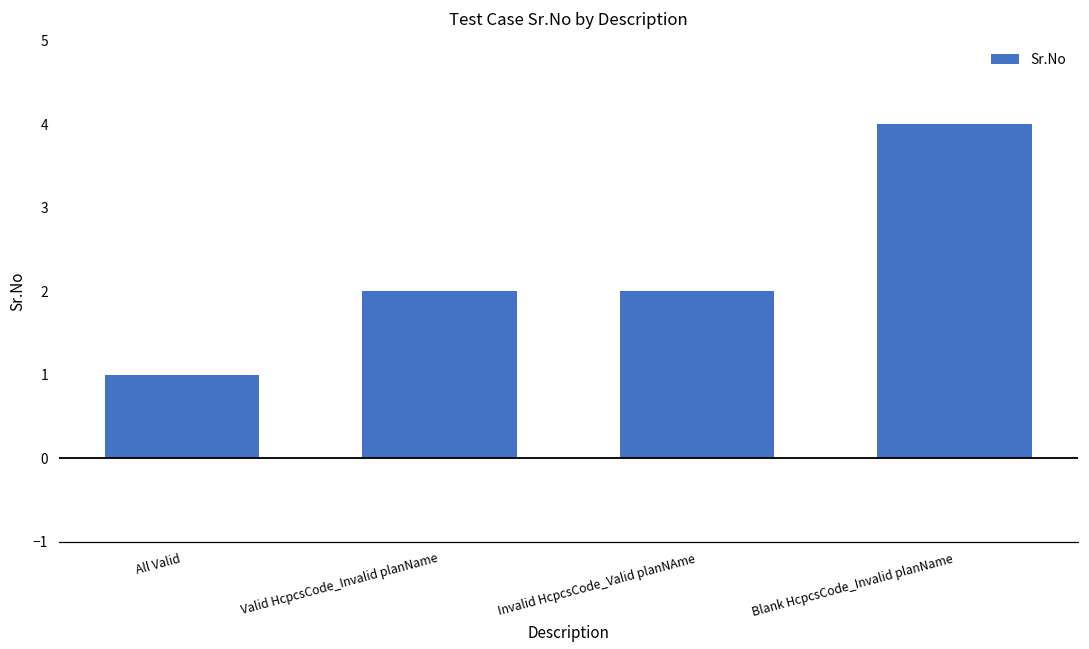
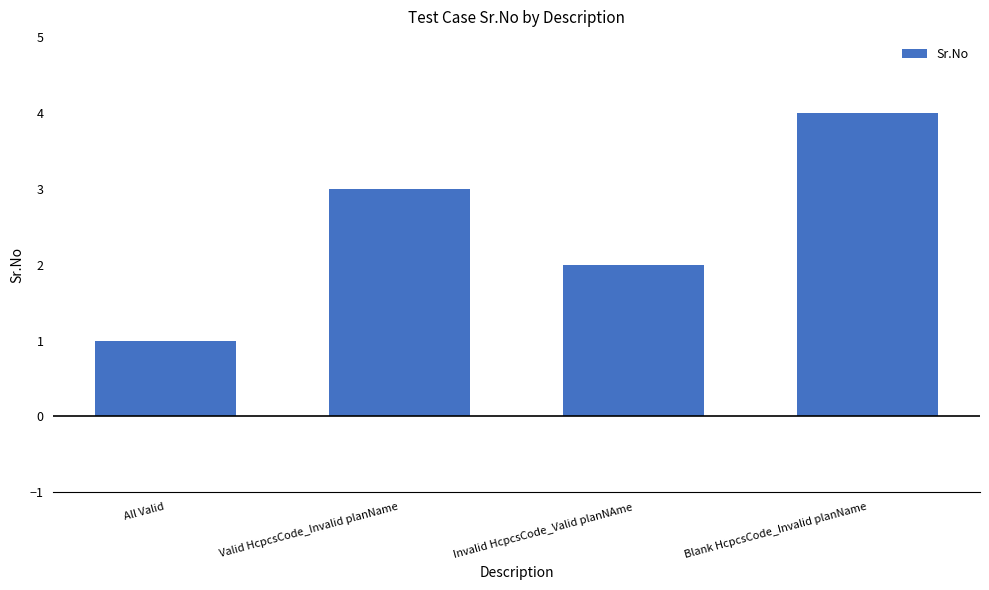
  {
    "All Valid": 1,
-   "Valid HcpcsCode_Invalid planName": 2,
+   "Valid HcpcsCode_Invalid planName": 3,
    "Invalid HcpcsCode_Valid planNAme": 2,
    "Blank HcpcsCode_Invalid planName": 4
  }
